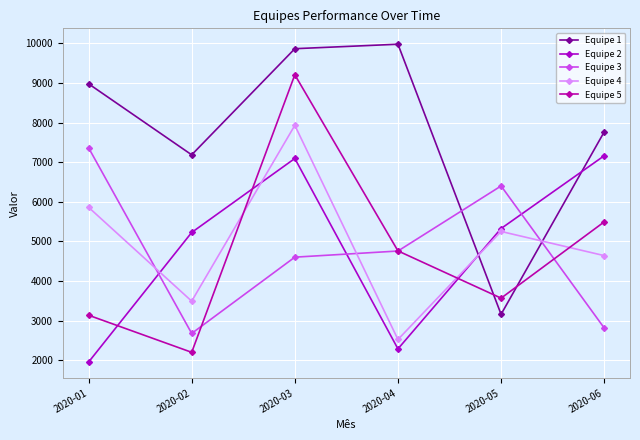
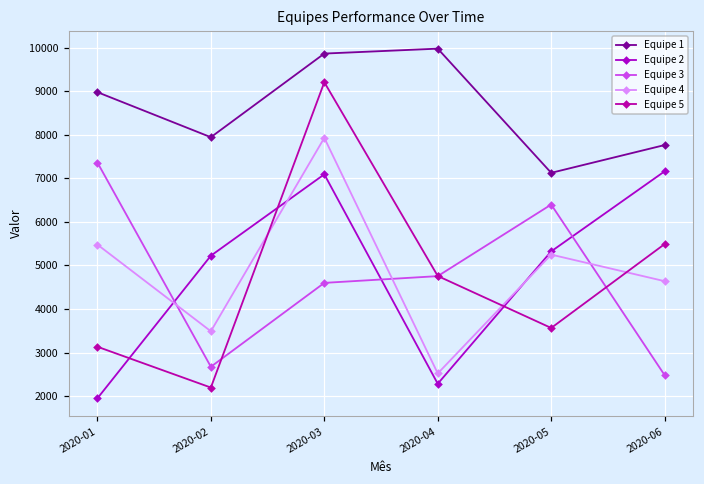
  {
    "Equipe 1": {
      "2020-01": 9000,
-     "2020-02": 7200,
+     "2020-02": 7900,
      "2020-03": 9900,
      "2020-04": 10000,
-     "2020-05": 3200,
+     "2020-05": 7100,
      "2020-06": 7800
    },
    "Equipe 3": {
      "2020-01": 7400,
      "2020-02": 2700,
      "2020-03": 4600,
      "2020-05": 6400,
-     "2020-06": 2800
+     "2020-06": 2500
    },
    "Equipe 4": {
-     "2020-01": 5900,
+     "2020-01": 5500,
      "2020-02": 3500,
      "2020-03": 7900,
      "2020-04": 2500,
      "2020-05": 5300,
      "2020-06": 4600
    }
  }
